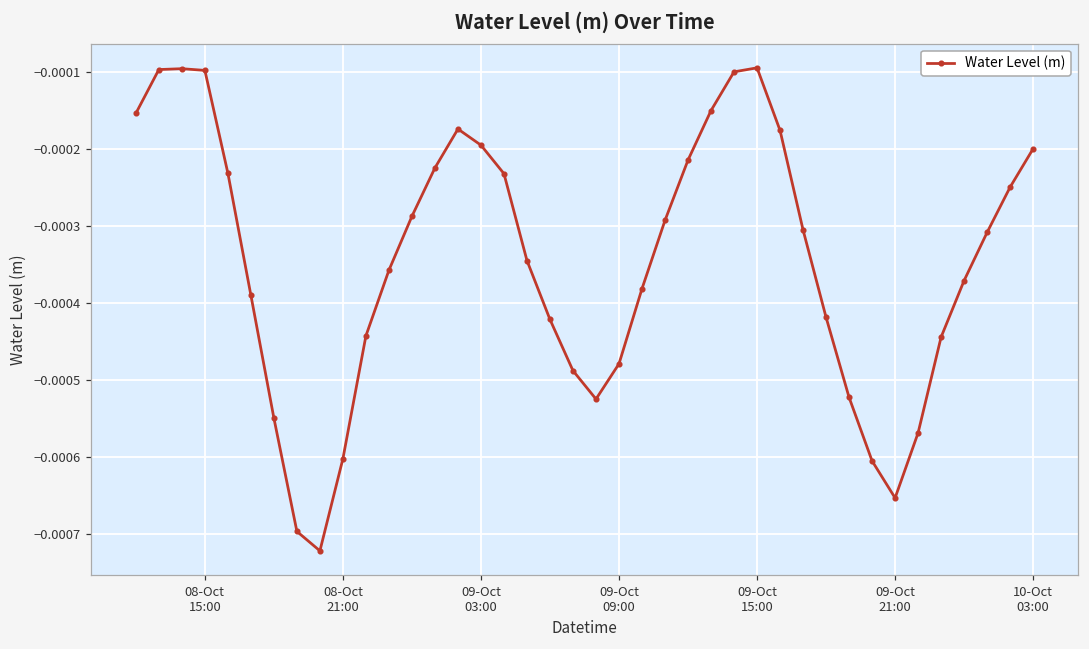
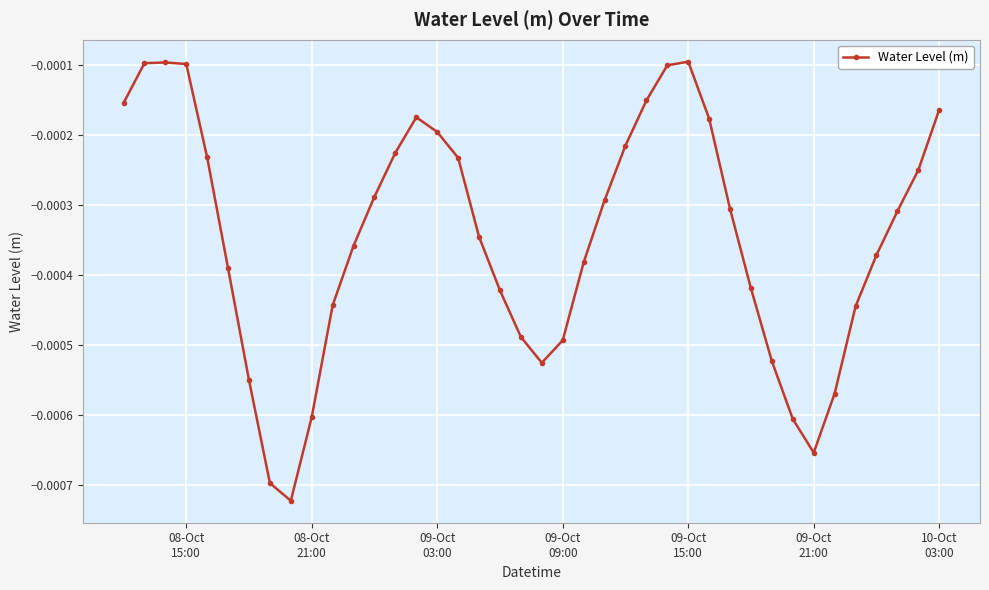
  {
    "08-Oct 15:00": -0.00010,
    "08-Oct 21:00": -0.00060,
    "09-Oct 03:00": -0.00020,
-   "09-Oct 09:00": -0.00048,
+   "09-Oct 09:00": -0.00049,
    "09-Oct 15:00": -0.00009,
    "09-Oct 21:00": -0.00065,
-   "10-Oct 03:00": -0.00020
+   "10-Oct 03:00": -0.00016
  }
